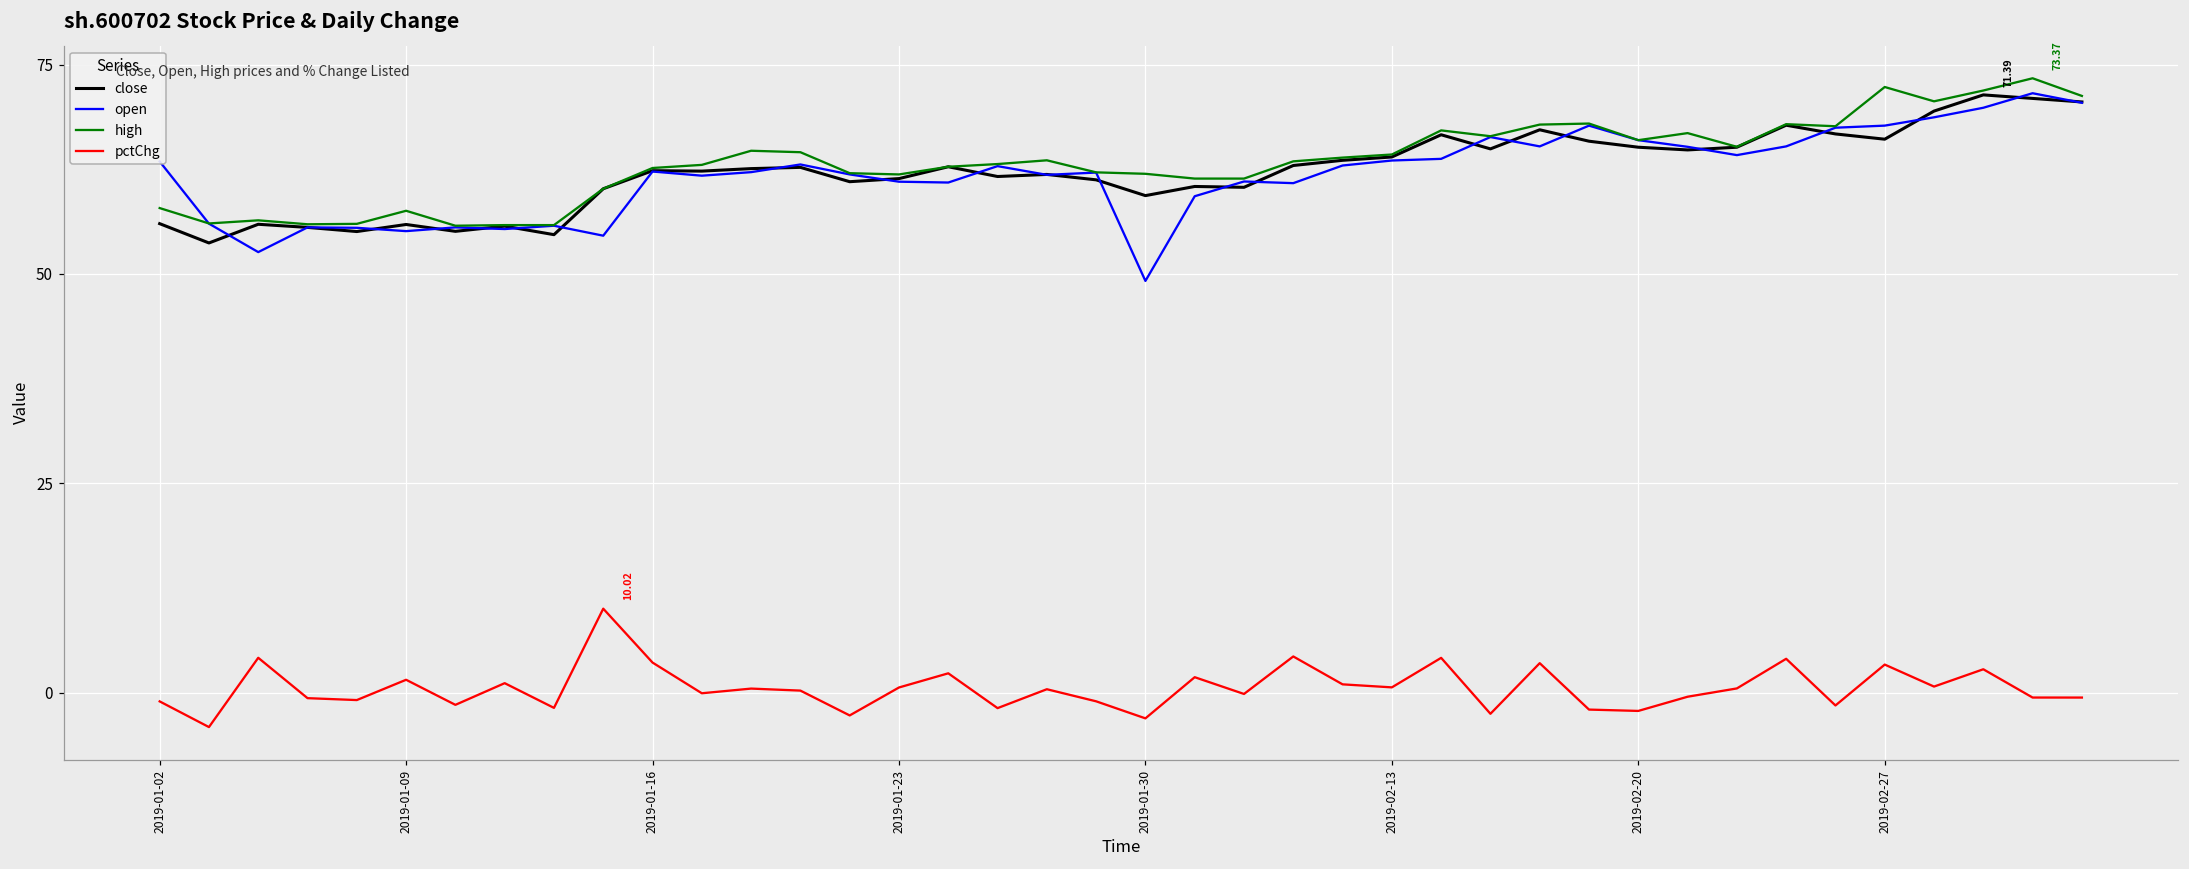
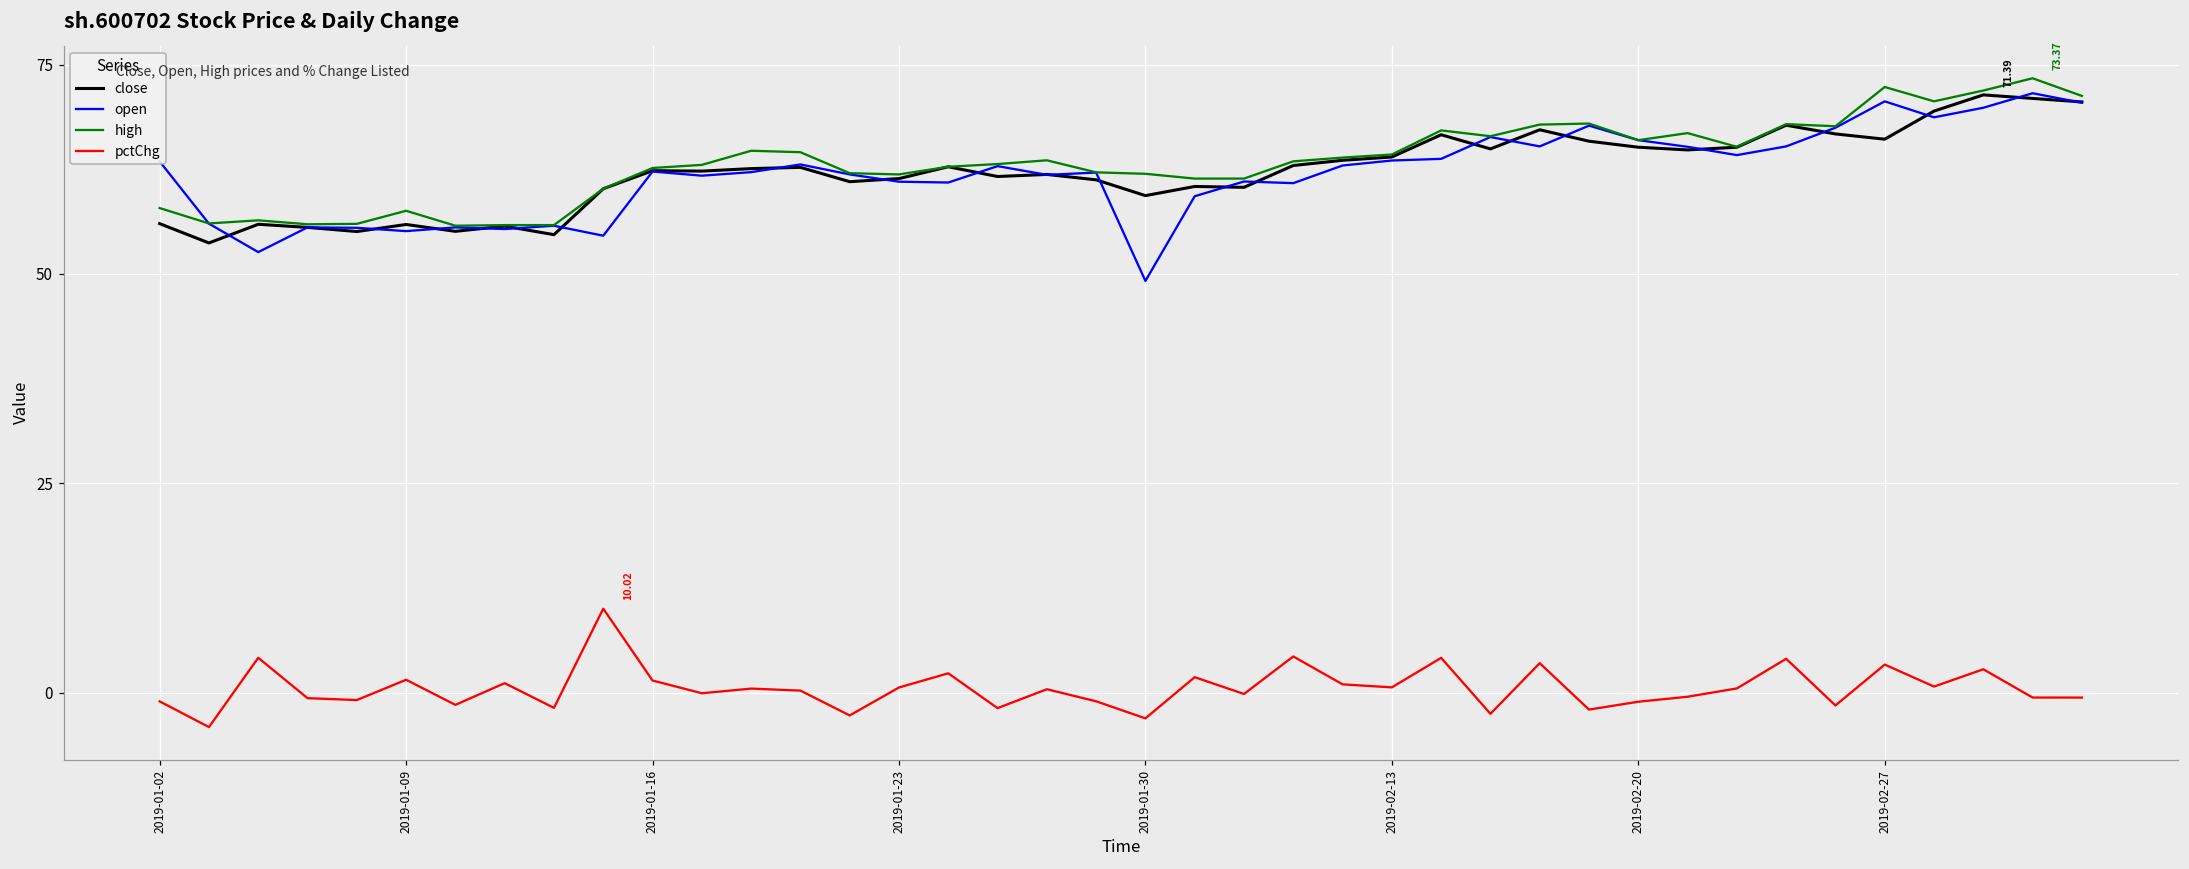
  {
    "close": {
      "2019-01-02": 56,
      "2019-01-09": 56,
      "2019-01-23": 61,
      "2019-01-30": 59,
      "2019-02-20": 65,
      "2019-02-27": 66
    },
    "open": {
      "2019-01-09": 55,
      "2019-01-23": 61,
      "2019-01-30": 49,
      "2019-02-13": 64,
-     "2019-02-27": 68
+     "2019-02-27": 71
    },
    "high": {
      "2019-01-02": 58,
      "2019-01-09": 58,
      "2019-01-23": 62,
      "2019-01-30": 62,
      "2019-02-27": 72
    },
    "pctChg": {
      "2019-01-02": -1,
      "2019-01-09": 2,
-     "2019-01-16": 4,
+     "2019-01-16": 1,
      "2019-01-23": 1,
      "2019-01-30": -3,
      "2019-02-13": 1,
-     "2019-02-20": -2,
+     "2019-02-20": -1,
      "2019-02-27": 3
    }
  }
